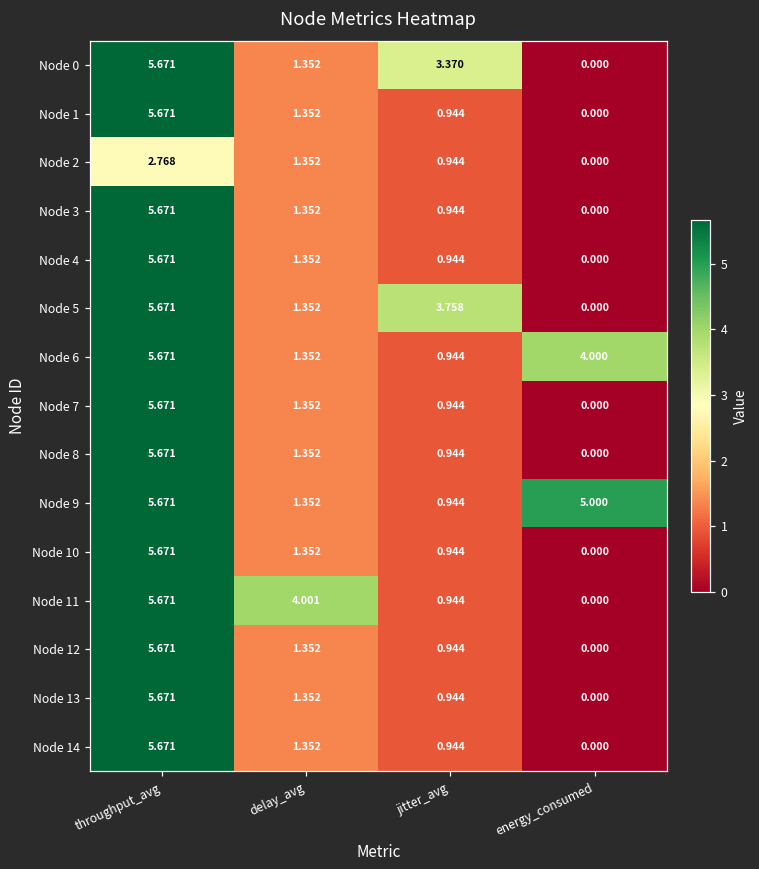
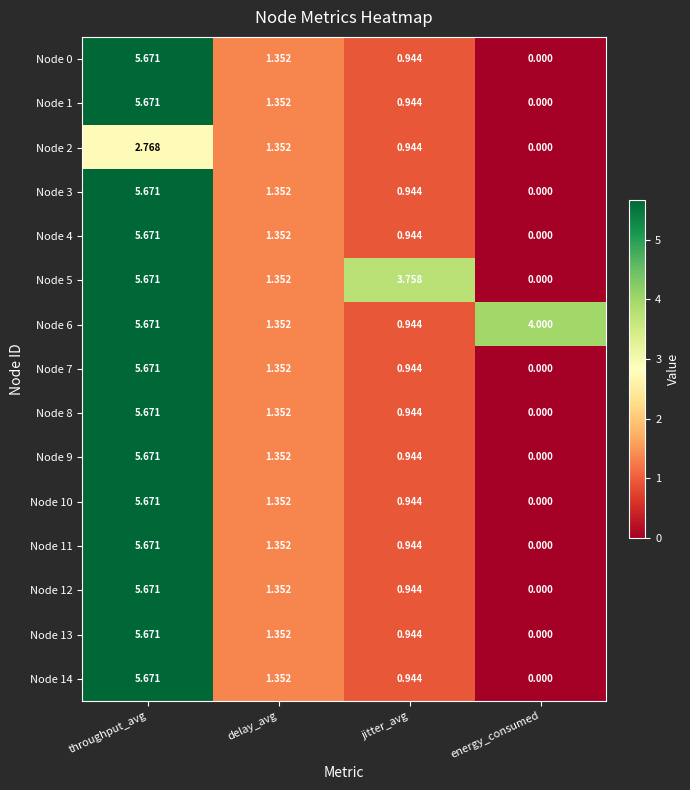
  {
    "Node 0": {
      "throughput_avg": 5.671,
      "delay_avg": 1.352,
-     "jitter_avg": 3.370,
+     "jitter_avg": 0.944,
      "energy_consumed": 0.000
    },
    "Node 1": {
      "throughput_avg": 5.671,
      "delay_avg": 1.352,
      "jitter_avg": 0.944,
      "energy_consumed": 0.000
    },
    "Node 2": {
      "throughput_avg": 2.768,
      "delay_avg": 1.352,
      "jitter_avg": 0.944,
      "energy_consumed": 0.000
    },
    "Node 3": {
      "throughput_avg": 5.671,
      "delay_avg": 1.352,
      "jitter_avg": 0.944,
      "energy_consumed": 0.000
    },
    "Node 4": {
      "throughput_avg": 5.671,
      "delay_avg": 1.352,
      "jitter_avg": 0.944,
      "energy_consumed": 0.000
    },
    "Node 5": {
      "throughput_avg": 5.671,
      "delay_avg": 1.352,
      "jitter_avg": 3.758,
      "energy_consumed": 0.000
    },
    "Node 6": {
      "throughput_avg": 5.671,
      "delay_avg": 1.352,
      "jitter_avg": 0.944,
      "energy_consumed": 4.000
    },
    "Node 7": {
      "throughput_avg": 5.671,
      "delay_avg": 1.352,
      "jitter_avg": 0.944,
      "energy_consumed": 0.000
    },
    "Node 8": {
      "throughput_avg": 5.671,
      "delay_avg": 1.352,
      "jitter_avg": 0.944,
      "energy_consumed": 0.000
    },
    "Node 9": {
      "throughput_avg": 5.671,
      "delay_avg": 1.352,
      "jitter_avg": 0.944,
-     "energy_consumed": 5.000
+     "energy_consumed": 0.000
    },
    "Node 10": {
      "throughput_avg": 5.671,
      "delay_avg": 1.352,
      "jitter_avg": 0.944,
      "energy_consumed": 0.000
    },
    "Node 11": {
      "throughput_avg": 5.671,
-     "delay_avg": 4.001,
+     "delay_avg": 1.352,
      "jitter_avg": 0.944,
      "energy_consumed": 0.000
    },
    "Node 12": {
      "throughput_avg": 5.671,
      "delay_avg": 1.352,
      "jitter_avg": 0.944,
      "energy_consumed": 0.000
    },
    "Node 13": {
      "throughput_avg": 5.671,
      "delay_avg": 1.352,
      "jitter_avg": 0.944,
      "energy_consumed": 0.000
    },
    "Node 14": {
      "throughput_avg": 5.671,
      "delay_avg": 1.352,
      "jitter_avg": 0.944,
      "energy_consumed": 0.000
    }
  }
